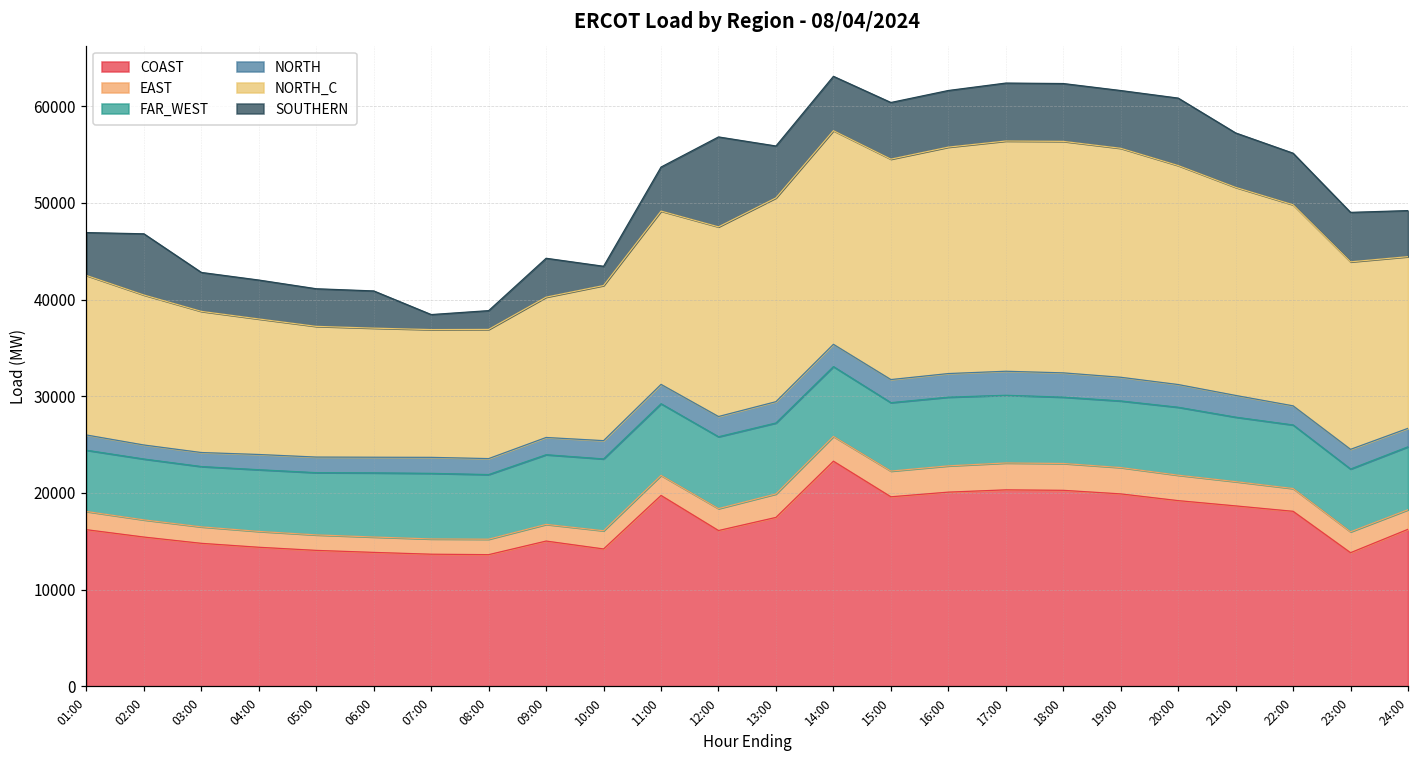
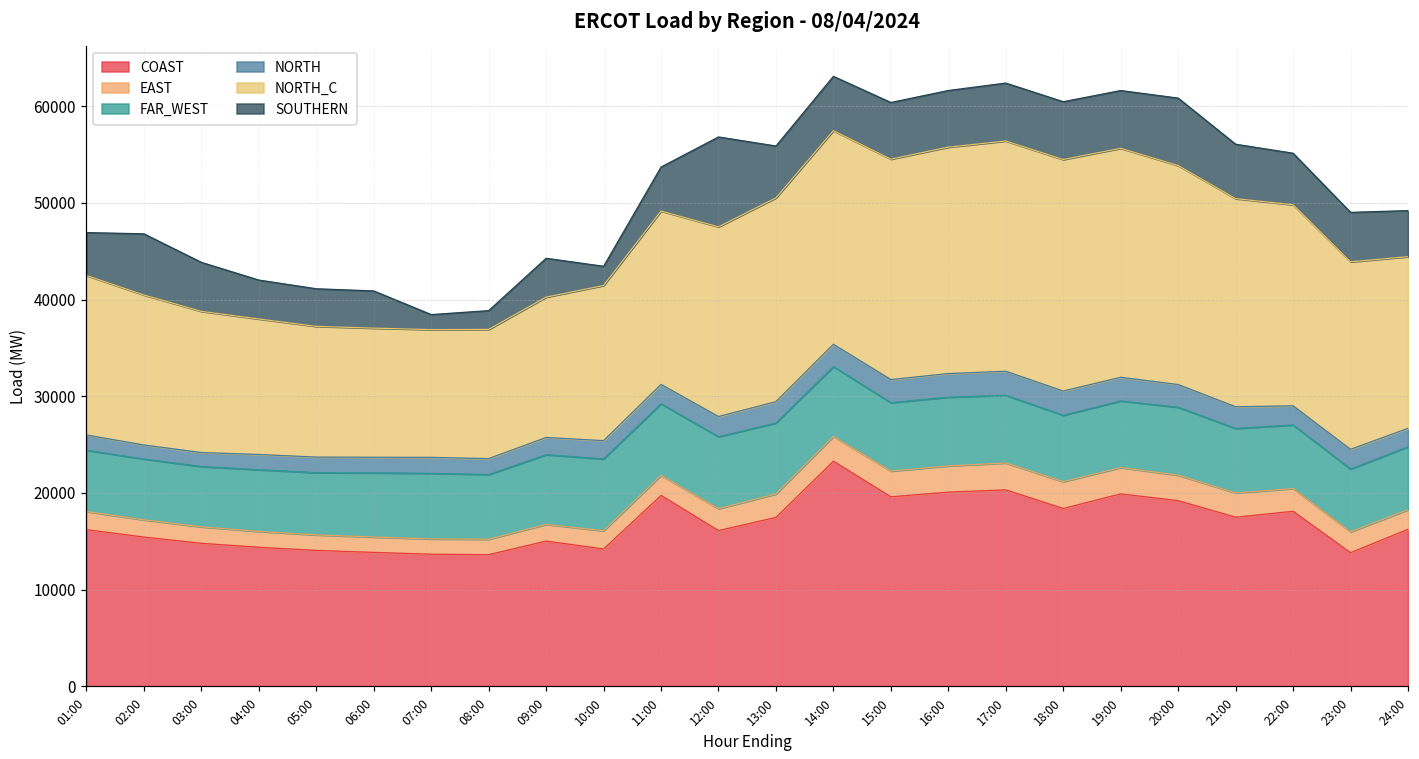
  {
    "COAST": {
      "01:00": 16000,
      "02:00": 15000,
      "03:00": 15000,
      "04:00": 14000,
      "05:00": 14000,
      "06:00": 14000,
      "07:00": 14000,
      "08:00": 14000,
      "09:00": 15000,
      "10:00": 14000,
      "11:00": 20000,
      "12:00": 16000,
      "13:00": 17000,
      "14:00": 23000,
      "15:00": 20000,
      "16:00": 20000,
      "17:00": 20000,
-     "18:00": 20000,
+     "18:00": 18000,
      "19:00": 20000,
      "20:00": 19000,
-     "21:00": 19000,
+     "21:00": 17000,
      "22:00": 18000,
      "23:00": 14000,
      "24:00": 16000
    },
    "SOUTHERN": {
      "01:00": 4000,
      "02:00": 6000,
-     "03:00": 4000,
+     "03:00": 5000,
      "04:00": 4000,
      "05:00": 4000,
      "06:00": 4000,
      "07:00": 2000,
      "08:00": 2000,
      "09:00": 4000,
      "10:00": 2000,
      "11:00": 5000,
      "12:00": 9000,
      "13:00": 5000,
      "14:00": 6000,
      "15:00": 6000,
      "16:00": 6000,
      "17:00": 6000,
      "18:00": 6000,
      "19:00": 6000,
      "20:00": 7000,
      "21:00": 6000,
      "22:00": 5000,
      "23:00": 5000,
      "24:00": 5000
    }
  }
